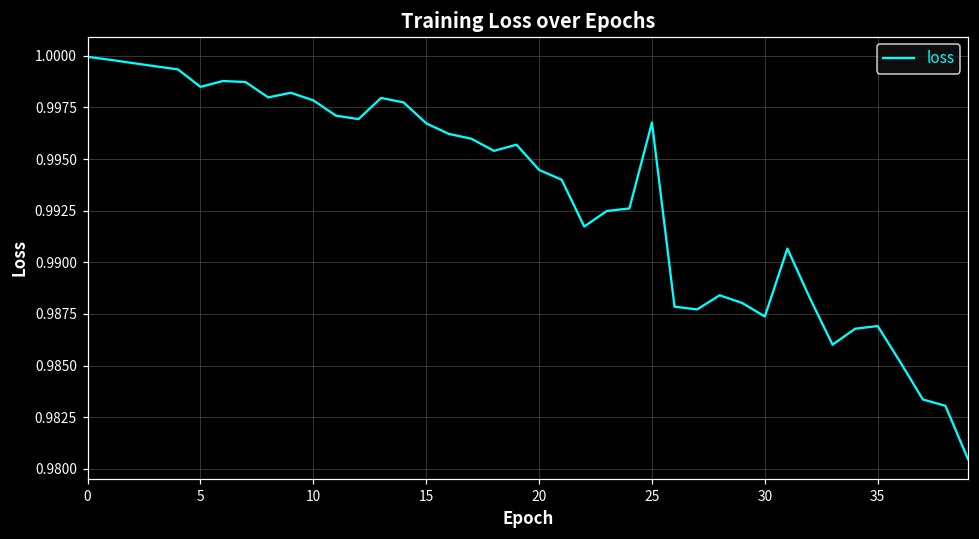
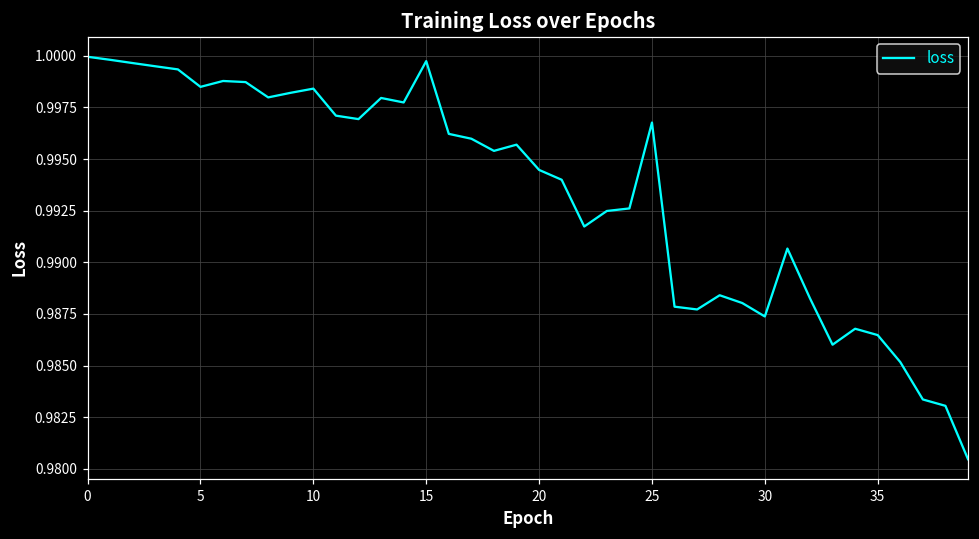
  {
    "0": 1.0000,
    "5": 0.9985,
-   "10": 0.9978,
-   "15": 0.9967,
+   "10": 0.9984,
+   "15": 0.9997,
    "20": 0.9945,
    "25": 0.9968,
    "30": 0.9874,
-   "35": 0.9869
+   "35": 0.9865
  }
